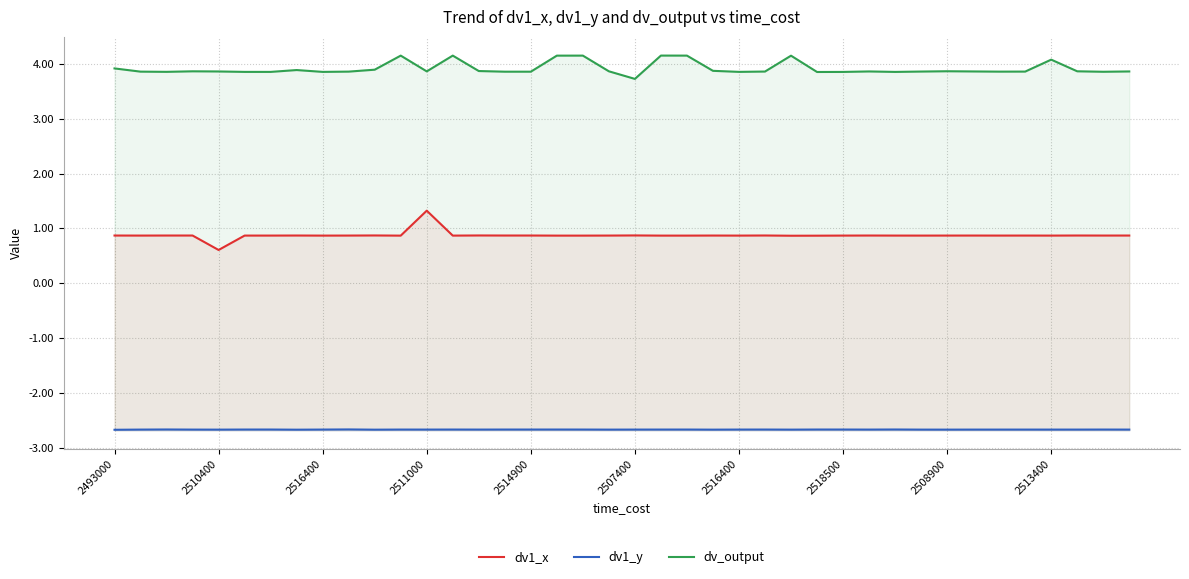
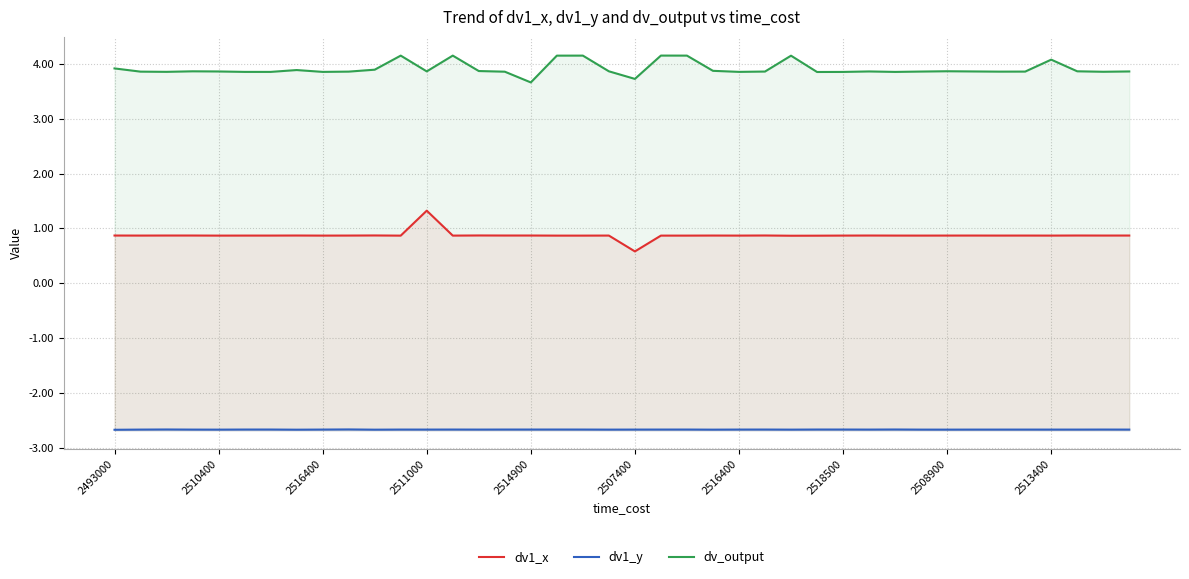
  {
    "dv1_x": {
      "2493000": 0.9,
-     "2510400": 0.6,
+     "2510400": 0.9,
      "2511000": 1.3,
      "2514900": 0.9,
-     "2507400": 0.9,
+     "2507400": 0.6,
      "2518500": 0.9,
      "2508900": 0.9,
      "2513400": 0.9
    },
    "dv1_y": {
      "2493000": -2.7,
      "2510400": -2.7,
      "2511000": -2.7,
      "2514900": -2.7,
      "2507400": -2.7,
      "2518500": -2.7,
      "2508900": -2.7,
      "2513400": -2.7
    },
    "dv_output": {
      "2493000": 3.9,
      "2510400": 3.9,
      "2511000": 3.9,
-     "2514900": 3.9,
+     "2514900": 3.7,
      "2507400": 3.7,
      "2518500": 3.9,
      "2508900": 3.9,
      "2513400": 4.1
    }
  }
